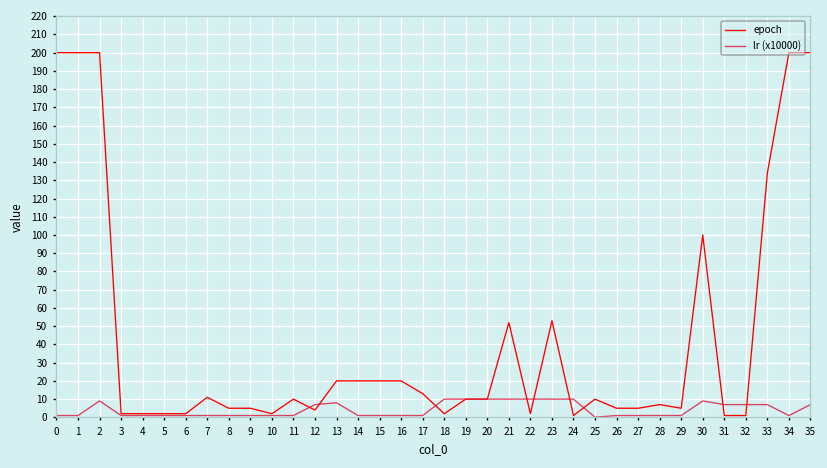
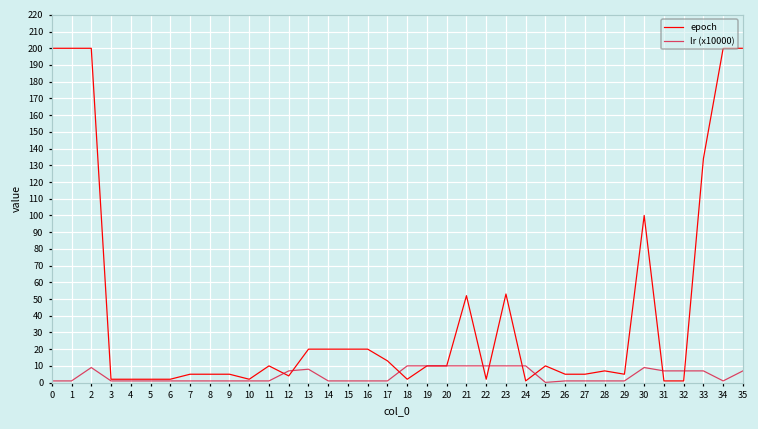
  {
    "epoch": {
      "0": 200,
      "1": 200,
      "2": 200,
-     "7": 11,
+     "7": 5,
      "8": 5,
      "9": 5,
      "11": 10,
      "12": 4,
      "13": 20,
      "14": 20,
      "15": 20,
      "16": 20,
      "17": 13,
      "18": 2,
      "21": 52,
      "22": 2,
      "23": 53,
      "24": 1,
      "25": 10,
      "26": 5,
      "27": 5,
      "28": 7,
      "29": 5,
      "30": 100,
      "31": 1,
      "32": 1,
      "33": 134,
      "35": 200
    },
    "lr (x10000)": {
      "0": 1,
      "1": 1,
      "2": 9,
      "7": 1,
      "8": 1,
      "9": 1,
      "11": 1,
      "12": 7,
      "13": 8,
      "14": 1,
      "15": 1,
      "16": 1,
      "17": 1,
      "18": 10,
      "21": 10,
      "22": 10,
      "23": 10,
      "24": 10,
      "25": 0,
      "26": 1,
      "27": 1,
      "28": 1,
      "29": 1,
      "30": 9,
      "31": 7,
      "32": 7,
      "33": 7,
      "34": 1,
      "35": 7
    }
  }
